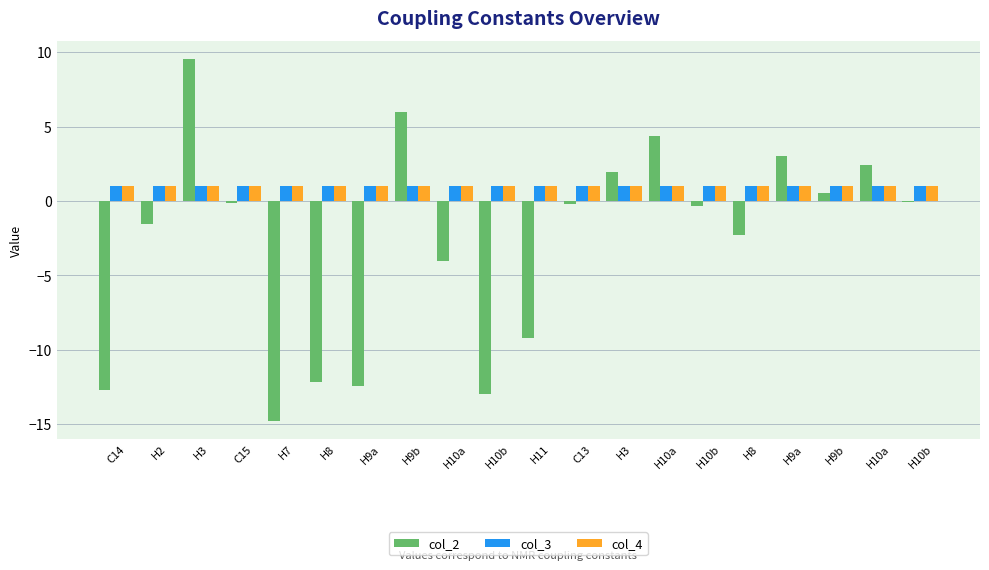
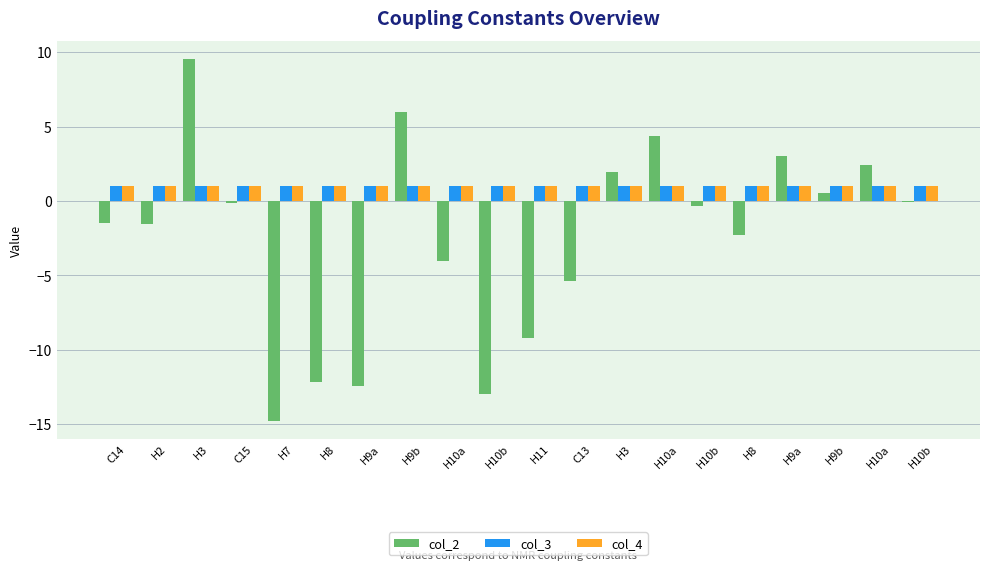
  {
    "col_2": {
-     "C14": -12.7,
+     "C14": -1.5,
      "H2": -1.6,
      "H7": -14.8,
      "H11": -9.2,
-     "C13": -0.2
+     "C13": -5.4
    },
    "col_3": {
      "C14": 1.0,
      "H2": 1.0,
      "C15": 1.0,
      "H7": 1.0,
      "H11": 1.0,
      "C13": 1.0
    },
    "col_4": {
      "C14": 1.0,
      "H2": 1.0,
      "C15": 1.0,
      "H7": 1.0,
      "H11": 1.0,
      "C13": 1.0
    }
  }
